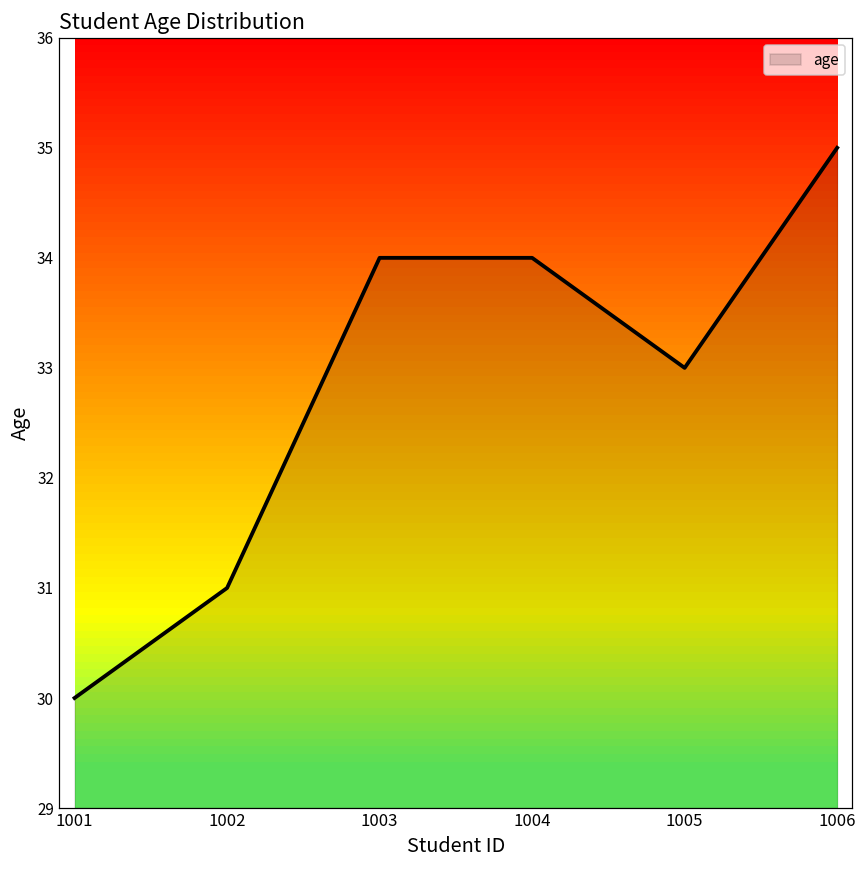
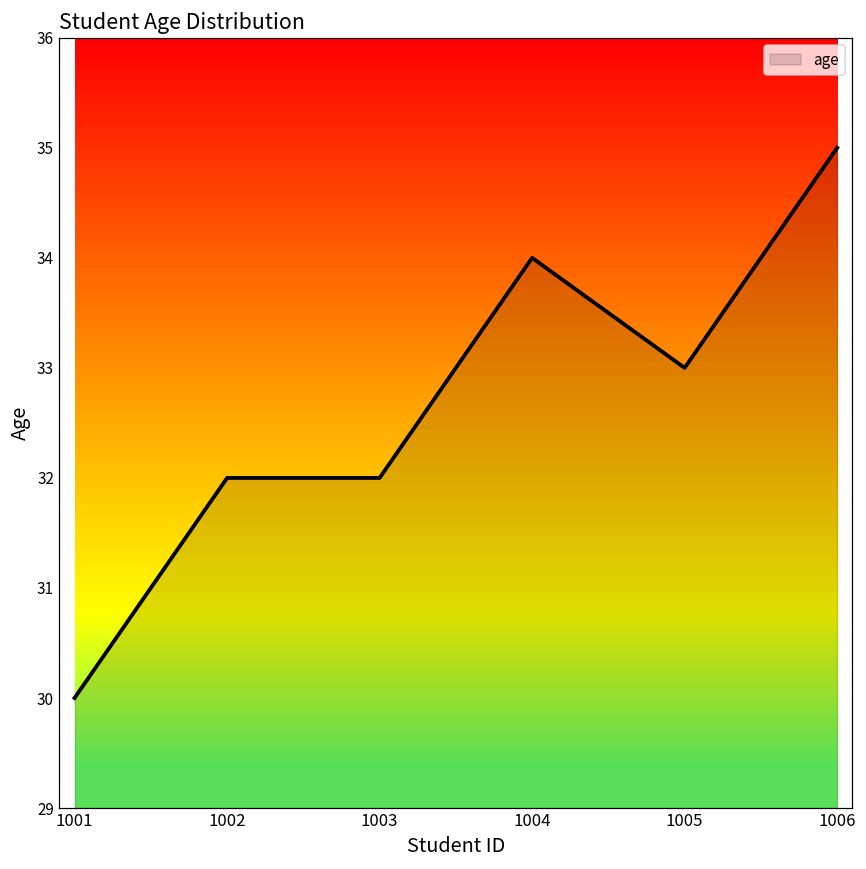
  {
    "1001": 30,
-   "1002": 31,
-   "1003": 34,
+   "1002": 32,
+   "1003": 32,
    "1004": 34,
    "1005": 33,
    "1006": 35
  }
